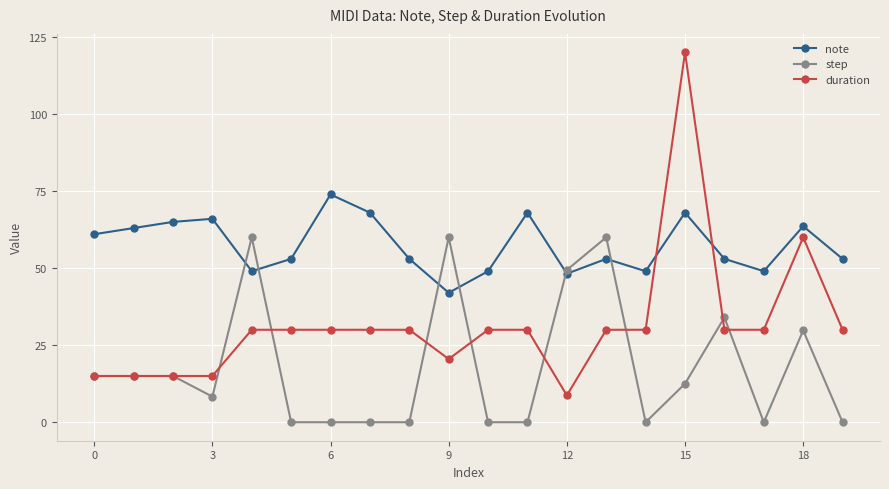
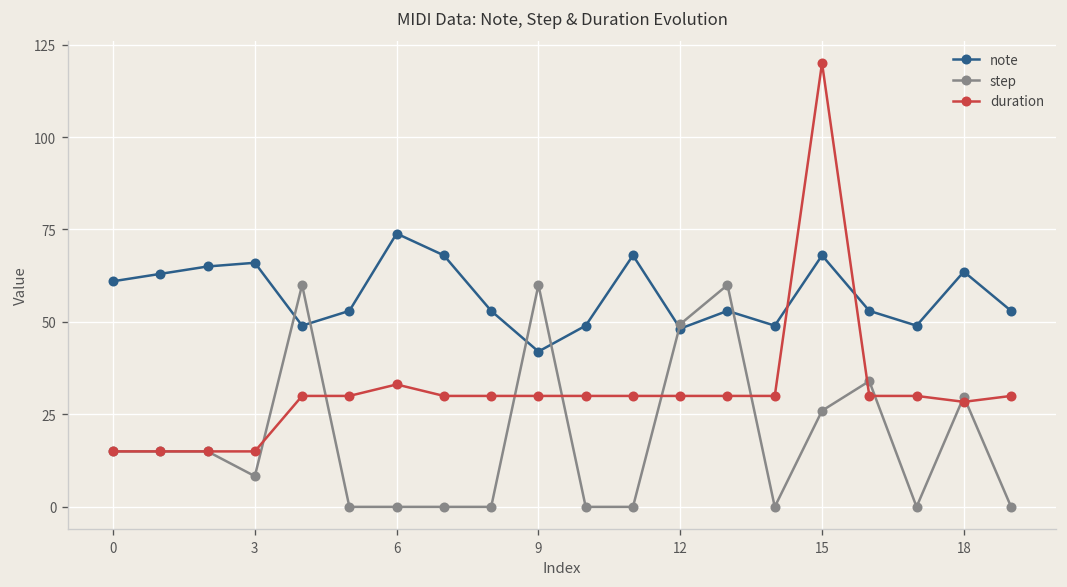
  {
    "note": {
      "0": 61,
      "3": 66,
      "6": 74,
      "9": 42,
      "12": 48,
      "15": 68,
      "18": 64
    },
    "step": {
      "3": 8,
      "6": 0,
      "9": 60,
      "12": 49,
-     "15": 13,
+     "15": 26,
      "18": 30
    },
    "duration": {
      "3": 15,
-     "6": 30,
-     "9": 21,
-     "12": 9,
+     "6": 33,
+     "9": 30,
+     "12": 30,
      "15": 120,
-     "18": 60
+     "18": 28
    }
  }
